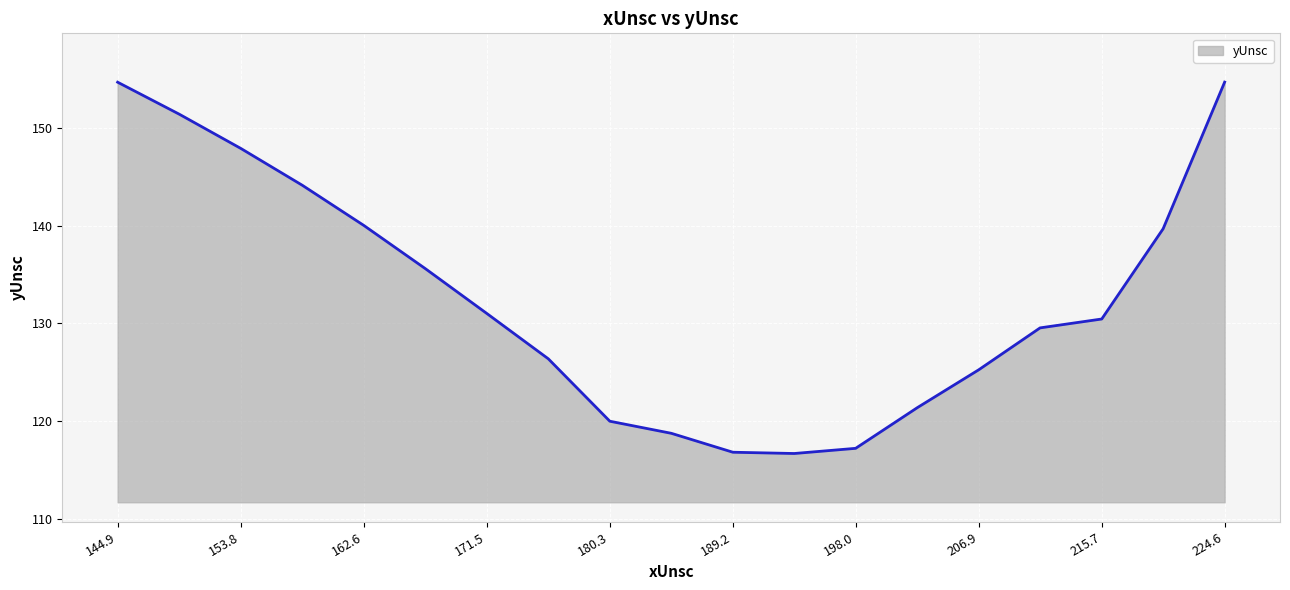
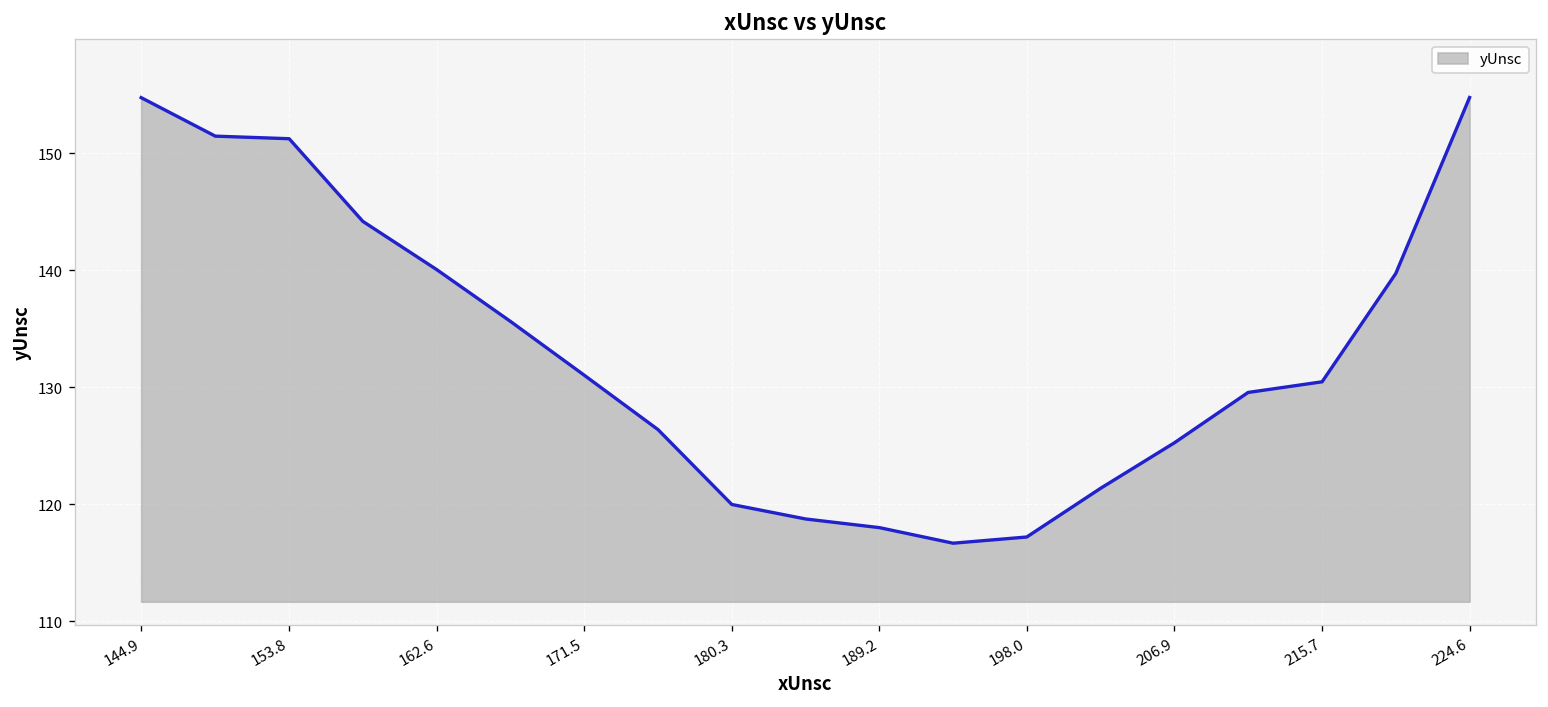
  {
    "144.9": 155,
-   "153.8": 148,
+   "153.8": 151,
    "162.6": 140,
    "171.5": 131,
    "180.3": 120,
-   "189.2": 117,
+   "189.2": 118,
    "198.0": 117,
    "206.9": 125,
    "215.7": 130,
    "224.6": 155
  }
